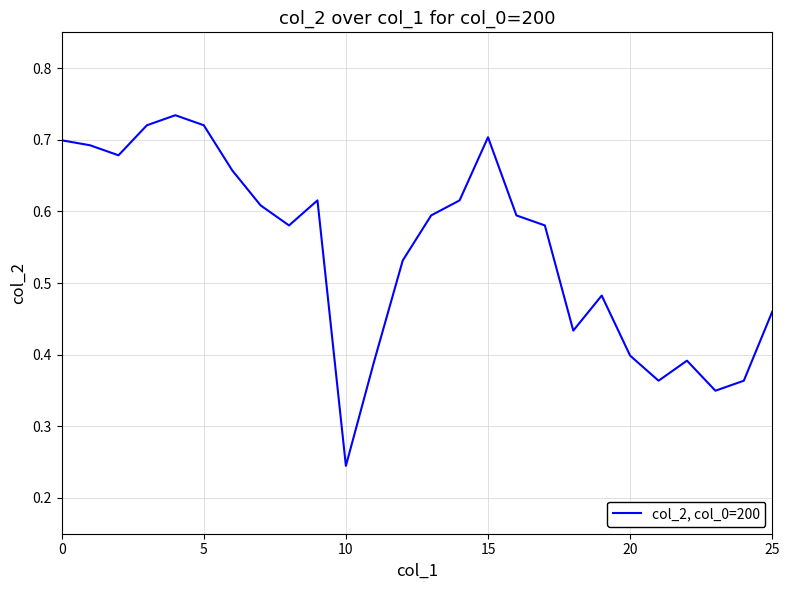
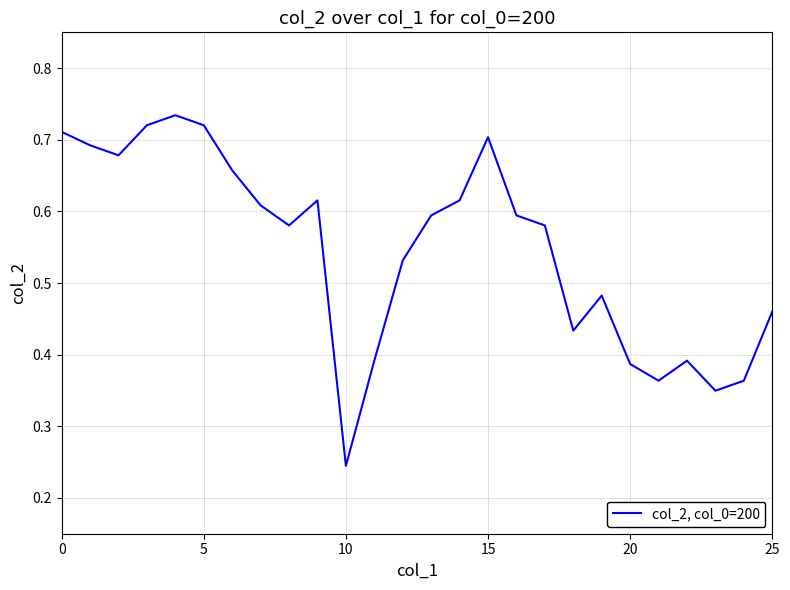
  {
-   "0": 0.70,
+   "0": 0.71,
    "5": 0.72,
    "10": 0.24,
    "15": 0.70,
-   "20": 0.40,
+   "20": 0.39,
    "25": 0.46
  }
